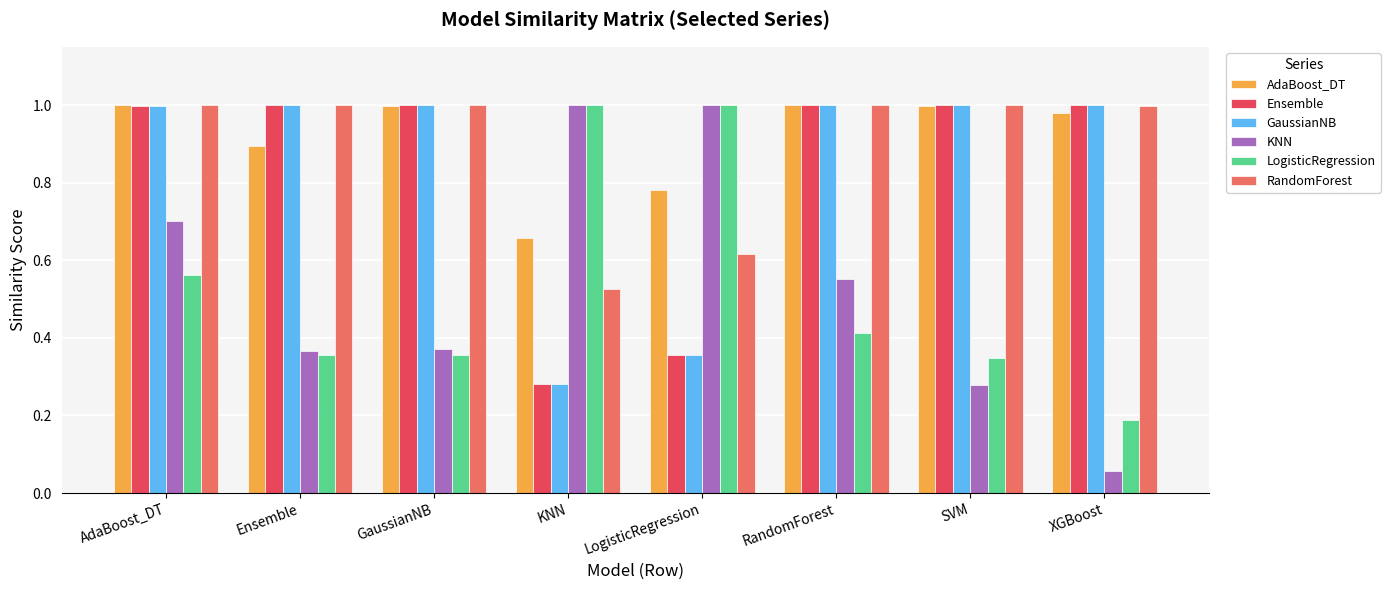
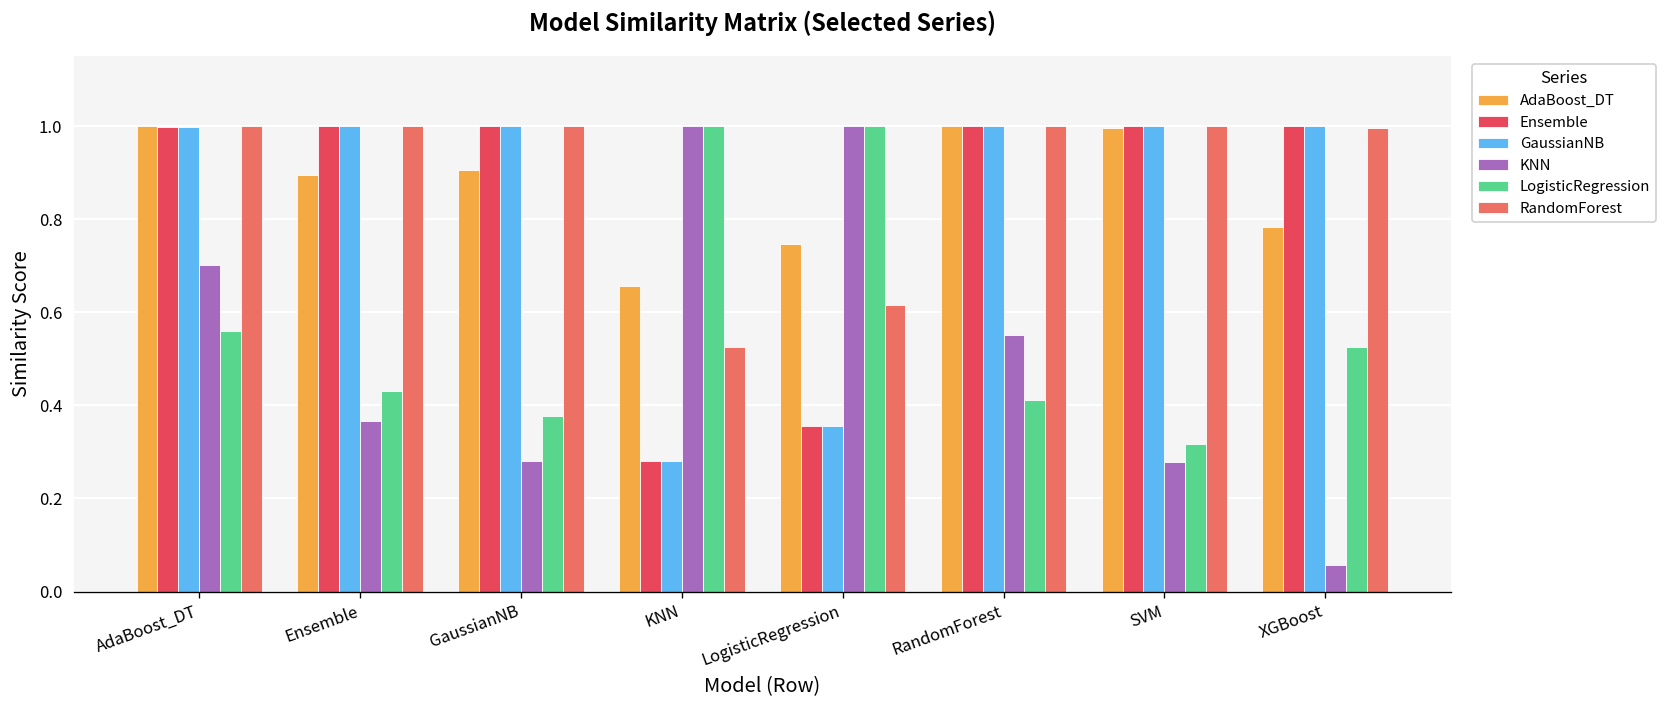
  {
    "AdaBoost_DT": {
      "AdaBoost_DT": 1.00,
      "Ensemble": 0.89,
-     "GaussianNB": 1.00,
+     "GaussianNB": 0.91,
      "KNN": 0.66,
-     "LogisticRegression": 0.78,
+     "LogisticRegression": 0.75,
      "RandomForest": 1.00,
      "SVM": 1.00,
-     "XGBoost": 0.98
+     "XGBoost": 0.78
    },
    "GaussianNB": {
      "AdaBoost_DT": 1.00,
      "Ensemble": 1.00,
      "GaussianNB": 1.00,
      "KNN": 0.28,
      "LogisticRegression": 0.35,
      "RandomForest": 1.00,
      "SVM": 1.00,
      "XGBoost": 1.00
    },
    "KNN": {
      "AdaBoost_DT": 0.70,
      "Ensemble": 0.37,
-     "GaussianNB": 0.37,
+     "GaussianNB": 0.28,
      "KNN": 1.00,
      "LogisticRegression": 1.00,
      "RandomForest": 0.55,
      "SVM": 0.28,
      "XGBoost": 0.06
    },
    "LogisticRegression": {
      "AdaBoost_DT": 0.56,
-     "Ensemble": 0.35,
-     "GaussianNB": 0.35,
+     "Ensemble": 0.43,
+     "GaussianNB": 0.38,
      "KNN": 1.00,
      "LogisticRegression": 1.00,
      "RandomForest": 0.41,
-     "SVM": 0.35,
-     "XGBoost": 0.19
+     "SVM": 0.32,
+     "XGBoost": 0.53
    }
  }
